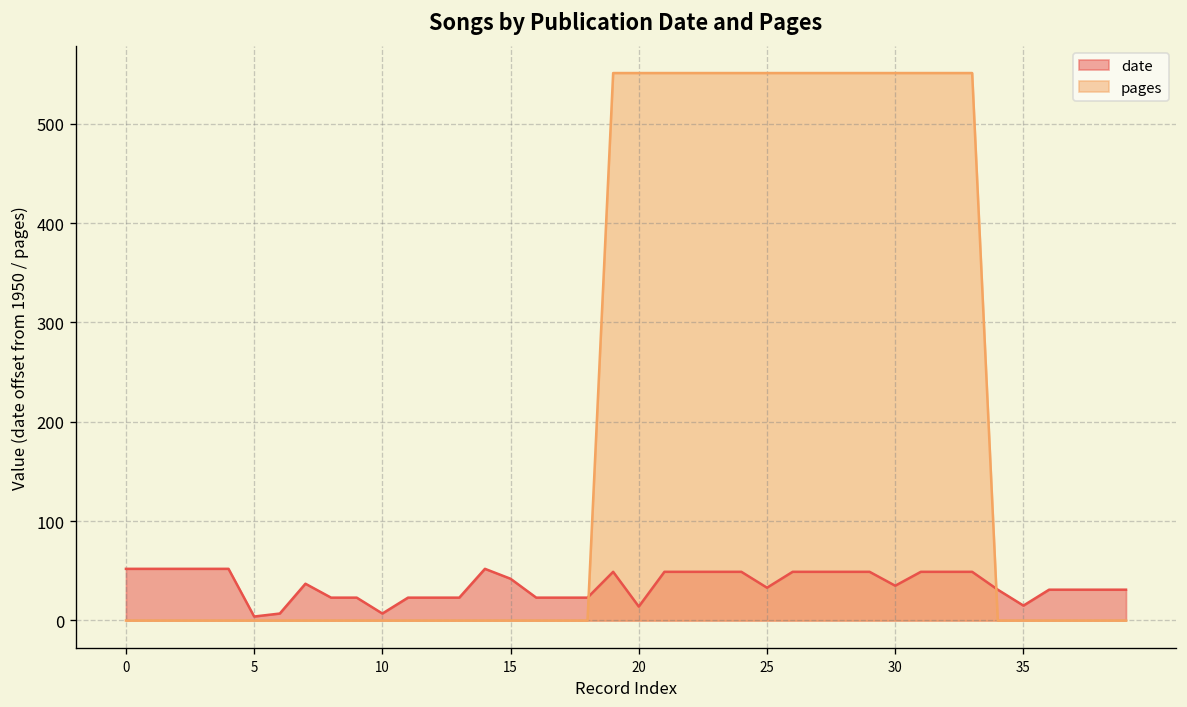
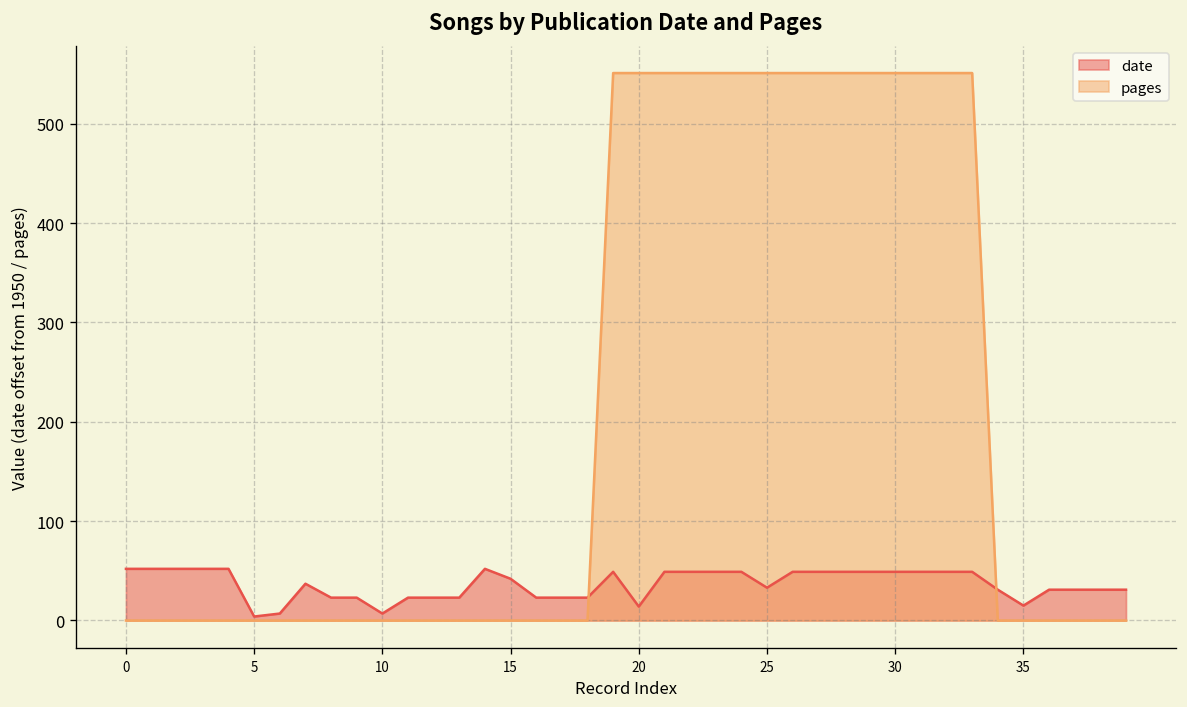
  {
    "date": {
      "0": 50,
      "5": 0,
      "10": 10,
      "15": 40,
      "20": 10,
      "25": 30,
-     "30": 40,
+     "30": 50,
      "35": 20
    },
    "pages": {
      "0": 0,
      "5": 0,
      "10": 0,
      "15": 0,
      "20": 550,
      "25": 550,
      "30": 550,
      "35": 0
    }
  }
